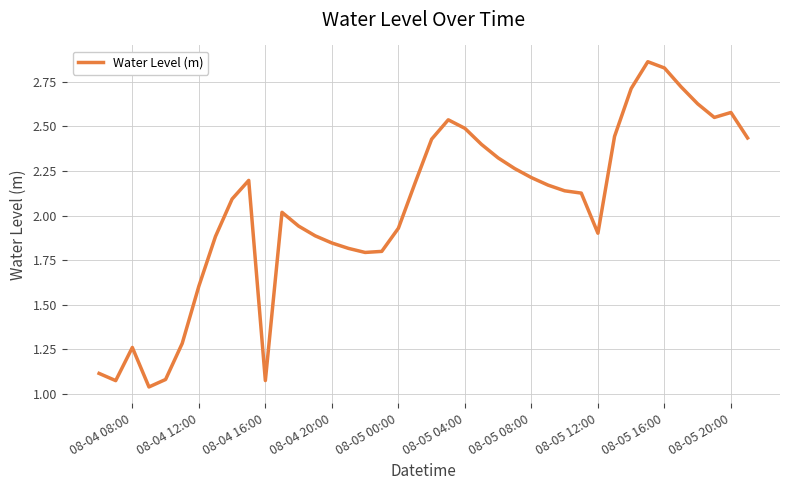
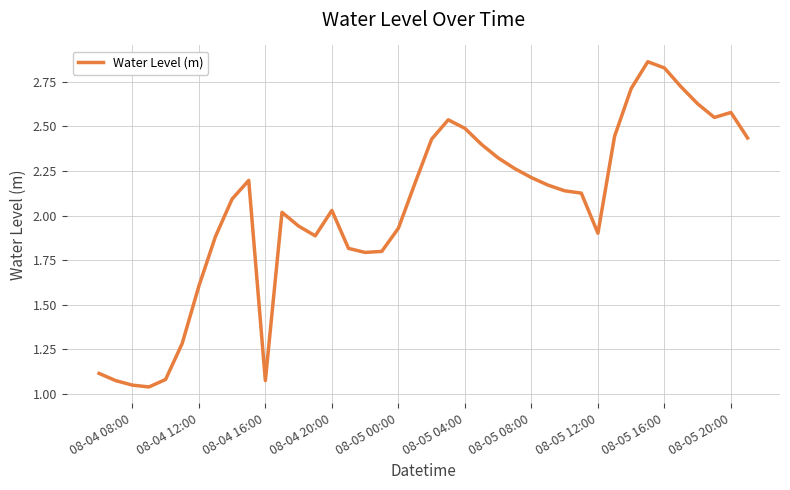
  {
-   "08-04 08:00": 1.26,
+   "08-04 08:00": 1.05,
    "08-04 12:00": 1.60,
    "08-04 16:00": 1.08,
-   "08-04 20:00": 1.85,
+   "08-04 20:00": 2.03,
    "08-05 00:00": 1.93,
    "08-05 04:00": 2.49,
    "08-05 08:00": 2.21,
    "08-05 12:00": 1.90,
    "08-05 16:00": 2.83,
    "08-05 20:00": 2.58
  }
